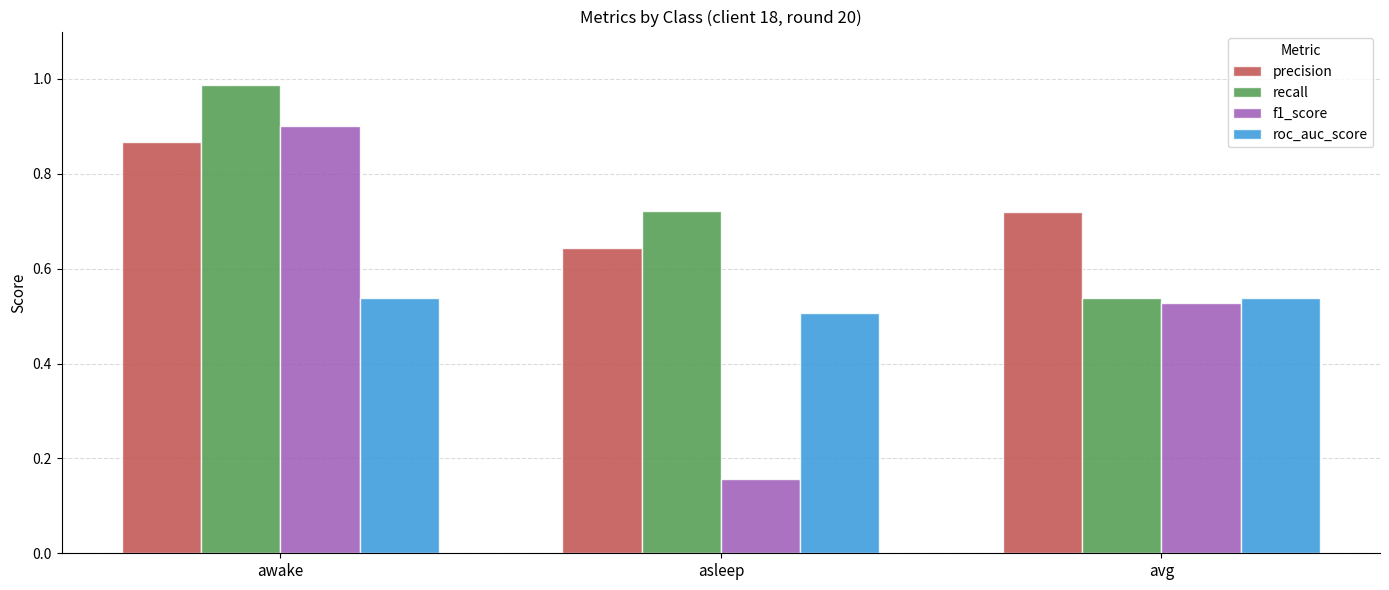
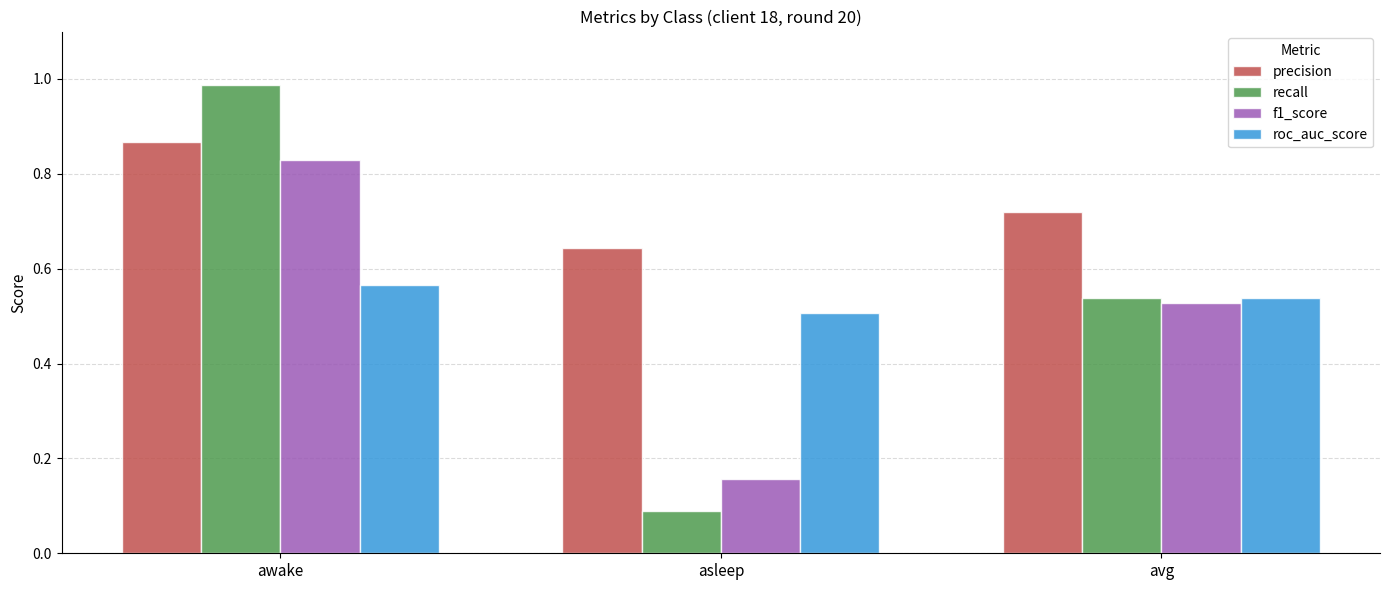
  {
    "precision": {
      "awake": 0.87,
      "asleep": 0.64,
      "avg": 0.72
    },
    "recall": {
      "awake": 0.99,
-     "asleep": 0.72,
+     "asleep": 0.09,
      "avg": 0.54
    },
    "f1_score": {
-     "awake": 0.90,
+     "awake": 0.83,
      "asleep": 0.16,
      "avg": 0.53
    },
    "roc_auc_score": {
-     "awake": 0.54,
+     "awake": 0.57,
      "asleep": 0.51,
      "avg": 0.54
    }
  }
